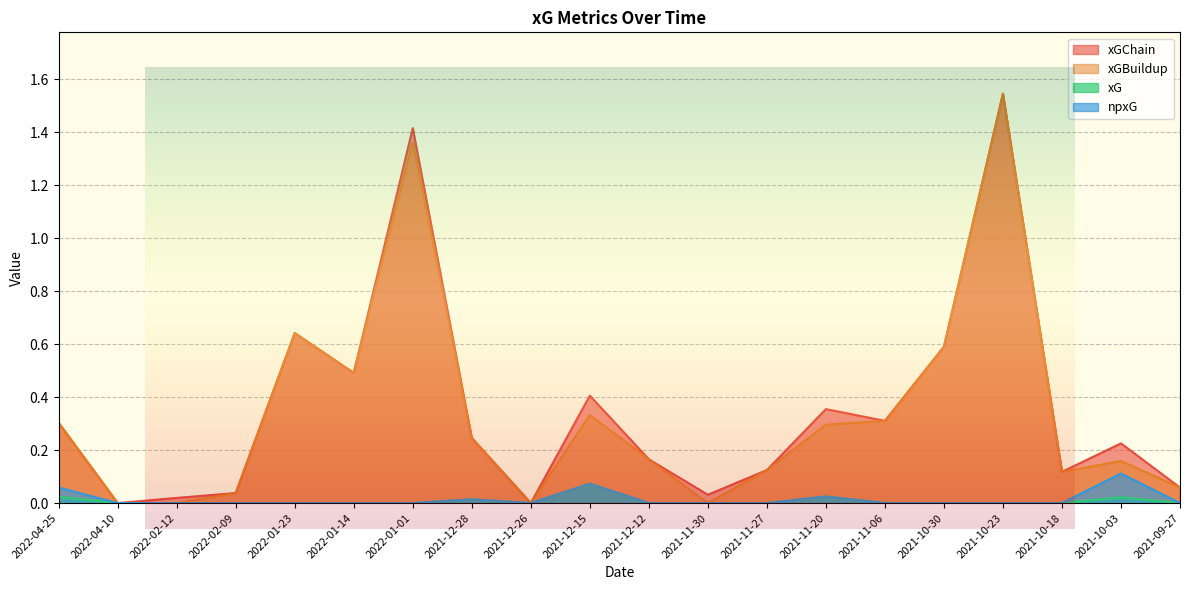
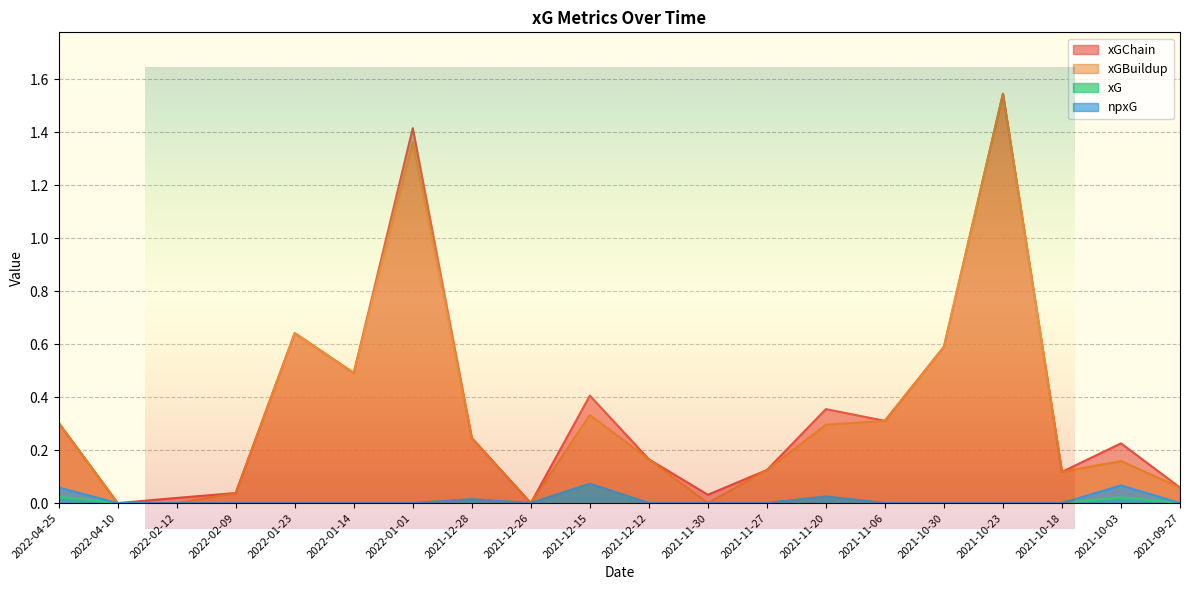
  {
    "xG": {
      "2022-04-25": 0.02,
      "2021-10-03": 0.02
    },
    "npxG": {
      "2022-04-25": 0.06,
-     "2021-10-03": 0.11
+     "2021-10-03": 0.07
    }
  }
